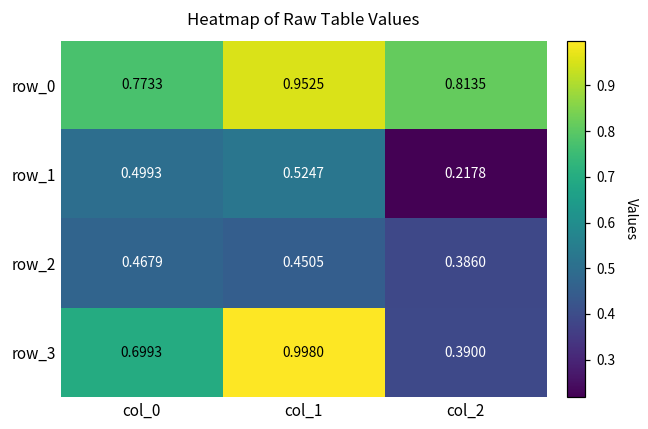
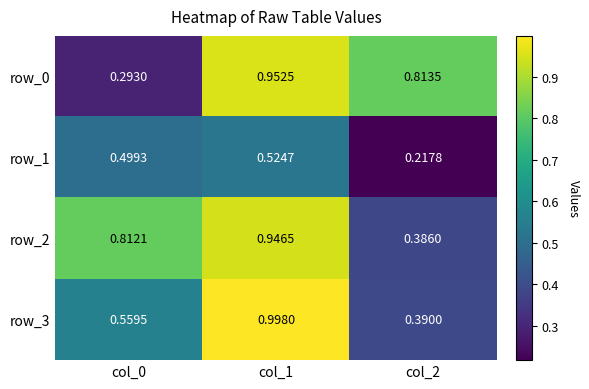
  {
    "row_0": {
-     "col_0": 0.7733,
+     "col_0": 0.2930,
      "col_1": 0.9525,
      "col_2": 0.8135
    },
    "row_1": {
      "col_0": 0.4993,
      "col_1": 0.5247,
      "col_2": 0.2178
    },
    "row_2": {
-     "col_0": 0.4679,
-     "col_1": 0.4505,
+     "col_0": 0.8121,
+     "col_1": 0.9465,
      "col_2": 0.3860
    },
    "row_3": {
-     "col_0": 0.6993,
+     "col_0": 0.5595,
      "col_1": 0.9980,
      "col_2": 0.3900
    }
  }
